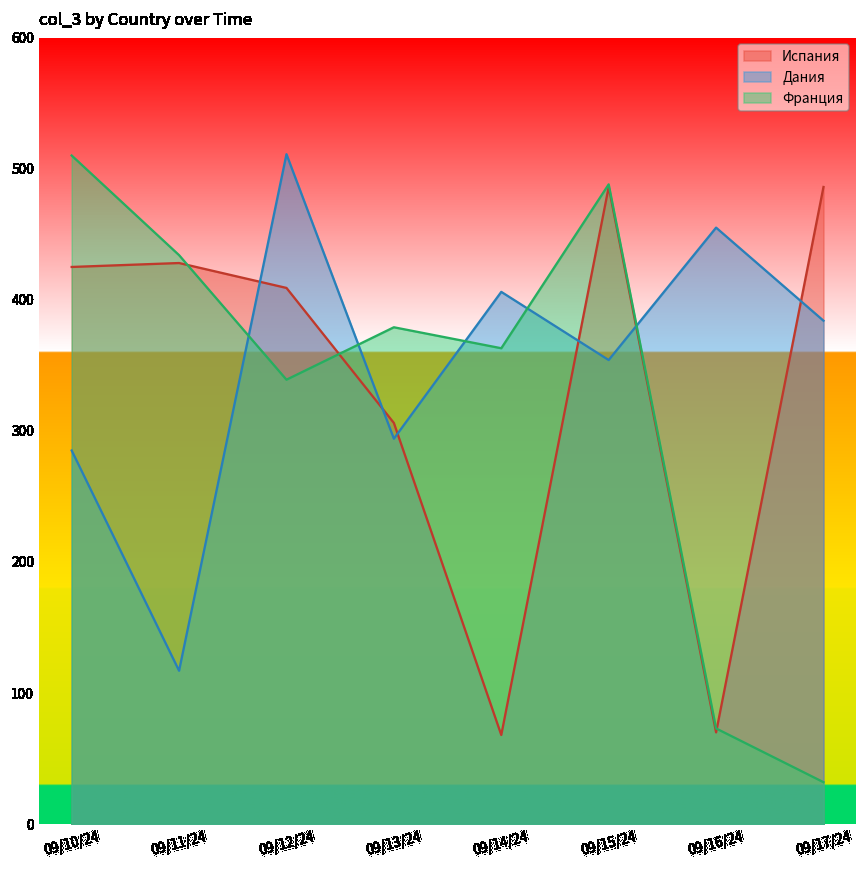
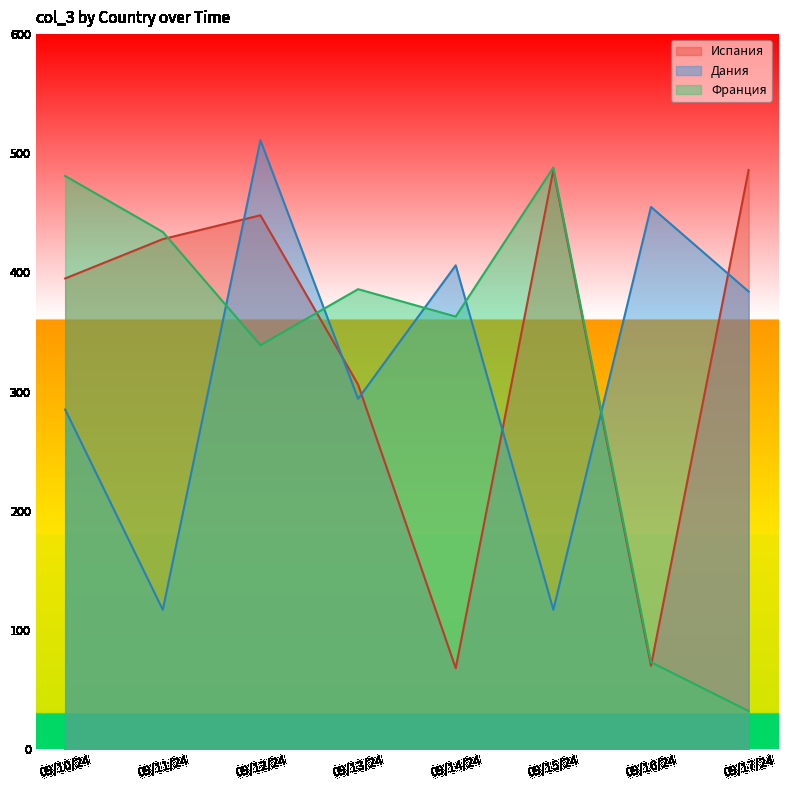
  {
    "Испания": {
-     "09/10/24": 425,
+     "09/10/24": 395,
      "09/11/24": 428,
-     "09/12/24": 409,
+     "09/12/24": 448,
      "09/13/24": 306,
      "09/14/24": 68,
      "09/16/24": 70,
      "09/17/24": 486
    },
    "Дания": {
      "09/10/24": 285,
      "09/11/24": 117,
      "09/12/24": 511,
      "09/13/24": 294,
      "09/14/24": 406,
-     "09/15/24": 354,
+     "09/15/24": 117,
      "09/16/24": 455,
      "09/17/24": 384
    },
    "Франция": {
-     "09/10/24": 510,
+     "09/10/24": 481,
      "09/11/24": 434,
      "09/12/24": 339,
-     "09/13/24": 379,
+     "09/13/24": 386,
      "09/14/24": 363,
      "09/16/24": 73,
      "09/17/24": 32
    }
  }
